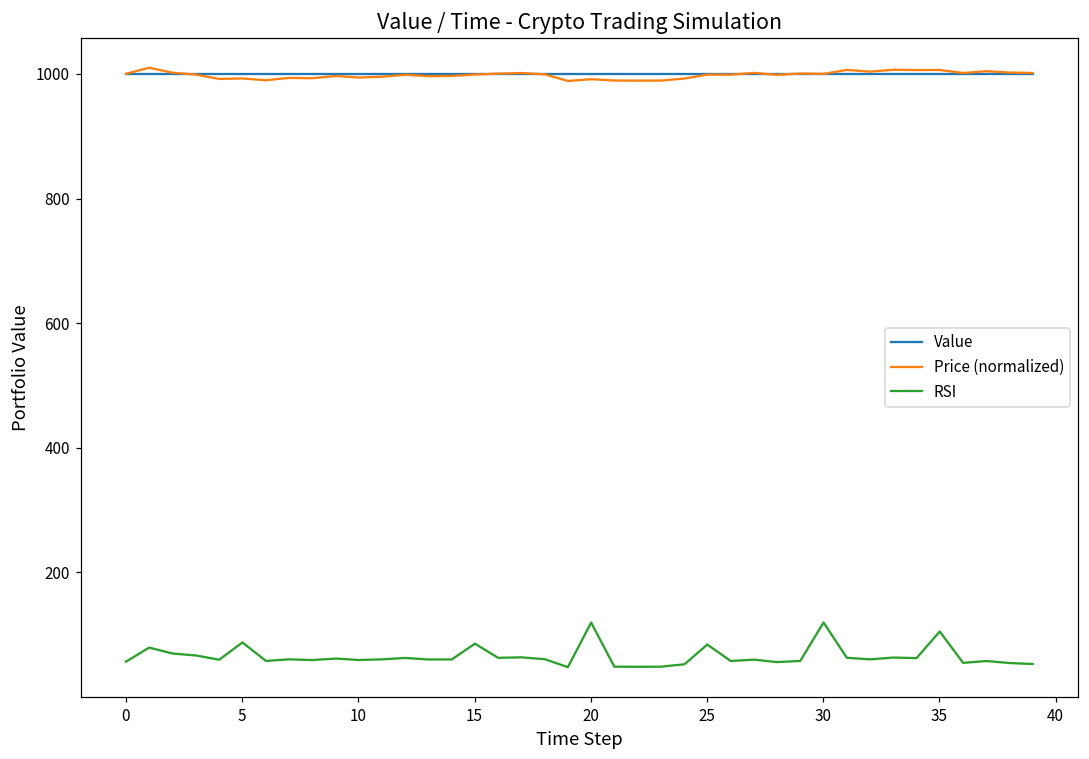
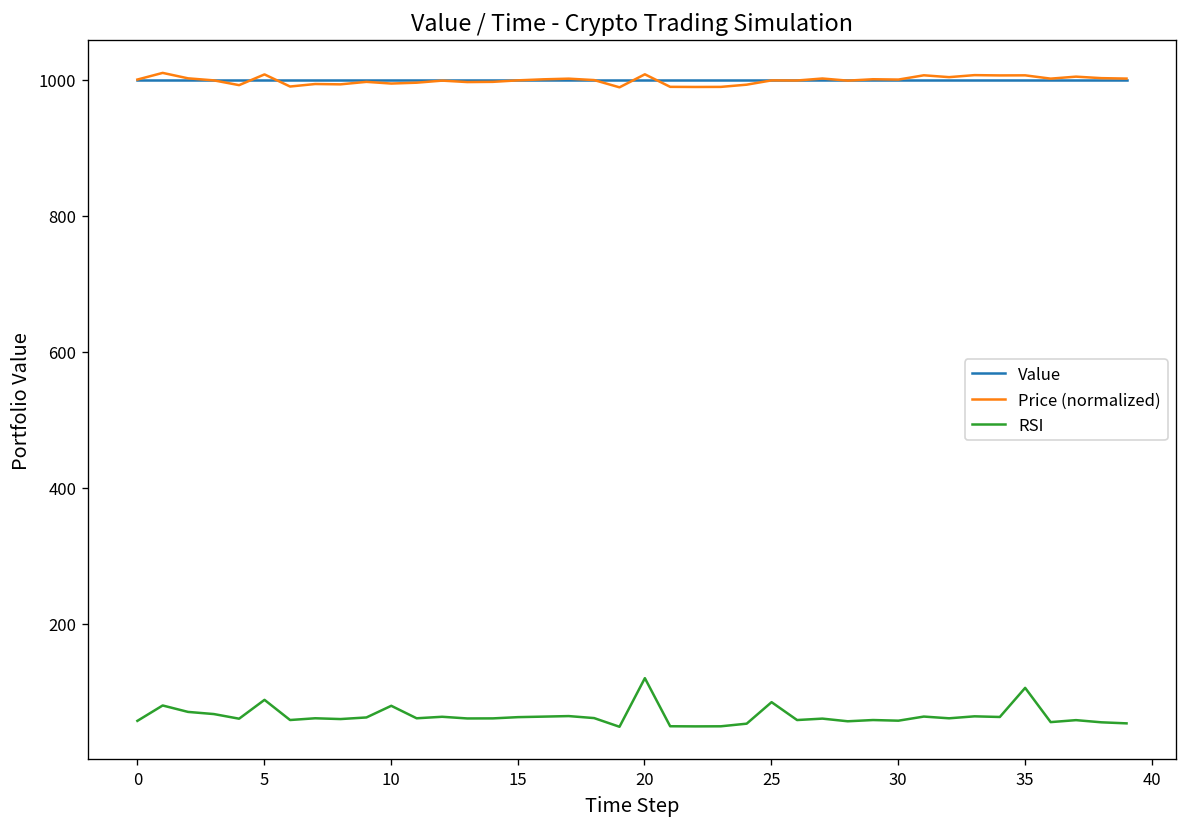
  {
    "Value": {
      "5": 1000,
      "10": 1000,
      "20": 1000,
      "35": 1000
    },
    "Price (normalized)": {
-     "5": 990,
+     "5": 1010,
      "10": 990,
-     "20": 990,
+     "20": 1010,
      "35": 1010
    },
    "RSI": {
      "0": 60,
      "5": 90,
-     "10": 60,
-     "15": 90,
+     "10": 80,
+     "15": 60,
      "20": 120,
      "25": 80,
-     "30": 120,
+     "30": 60,
      "35": 110
    }
  }
